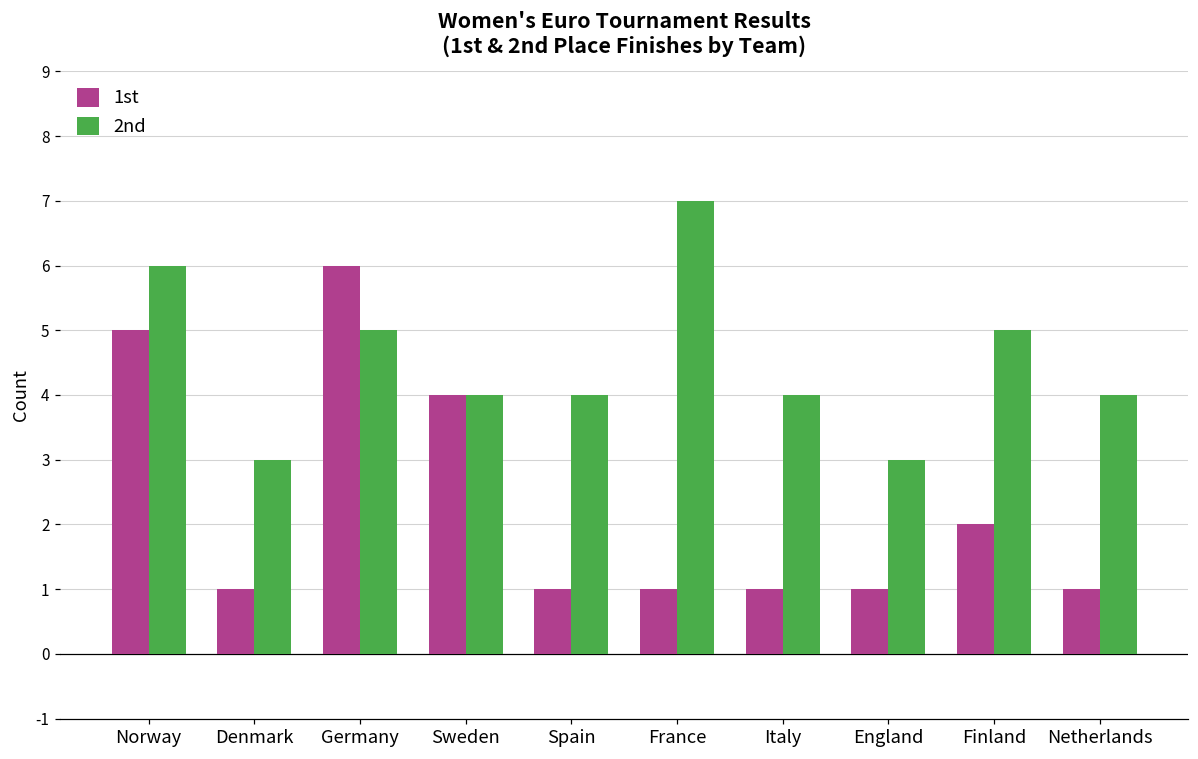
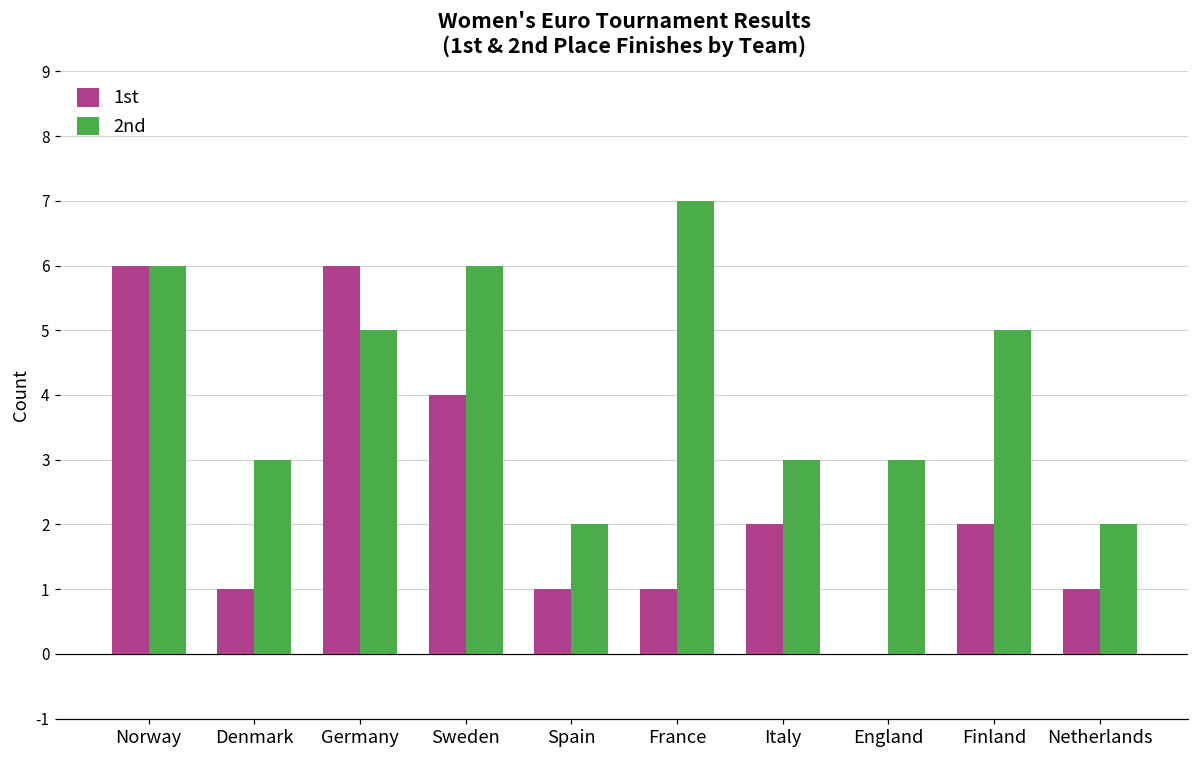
  {
    "1st": {
-     "Norway": 5,
+     "Norway": 6,
      "Denmark": 1,
      "Germany": 6,
      "Sweden": 4,
      "Spain": 1,
      "France": 1,
-     "Italy": 1,
-     "England": 1,
+     "Italy": 2,
+     "England": 0,
      "Finland": 2,
      "Netherlands": 1
    },
    "2nd": {
      "Norway": 6,
      "Denmark": 3,
      "Germany": 5,
-     "Sweden": 4,
-     "Spain": 4,
+     "Sweden": 6,
+     "Spain": 2,
      "France": 7,
-     "Italy": 4,
+     "Italy": 3,
      "England": 3,
      "Finland": 5,
-     "Netherlands": 4
+     "Netherlands": 2
    }
  }
